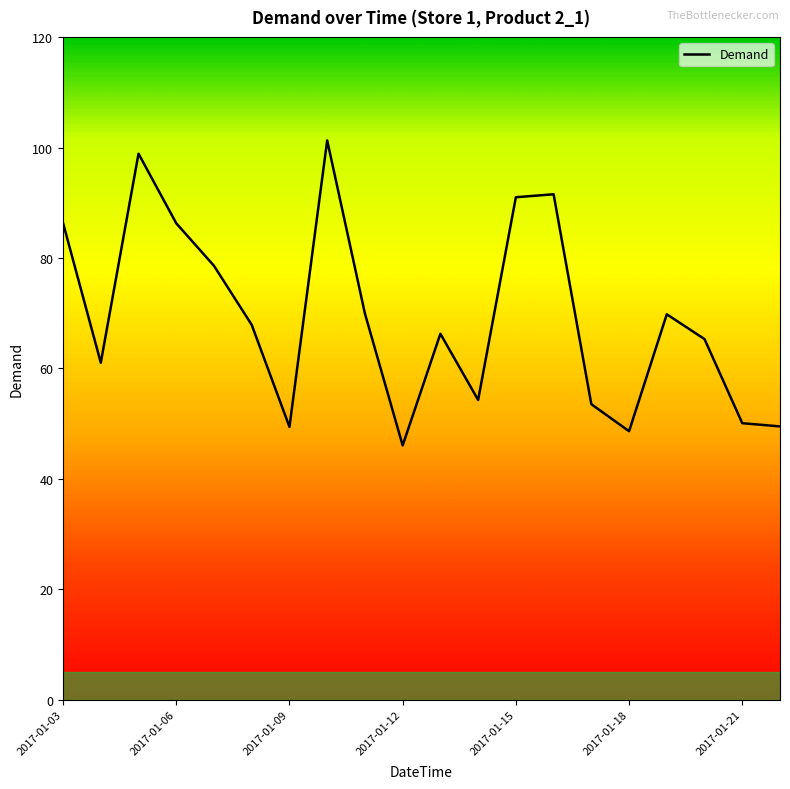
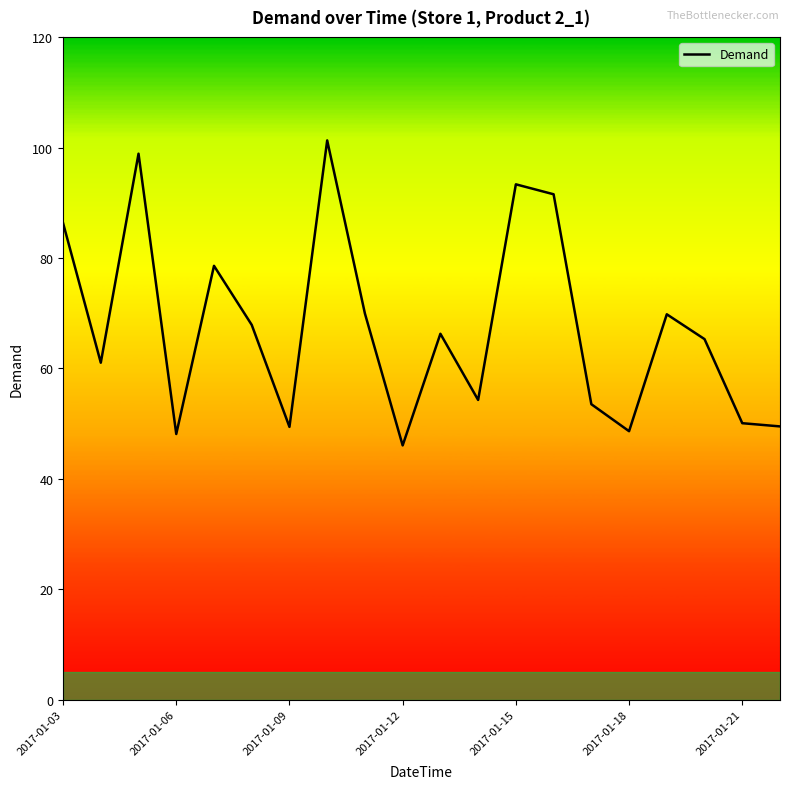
  {
    "2017-01-03": 86,
-   "2017-01-06": 86,
+   "2017-01-06": 48,
    "2017-01-09": 49,
    "2017-01-12": 46,
-   "2017-01-15": 91,
+   "2017-01-15": 93,
    "2017-01-18": 49,
    "2017-01-21": 50
  }
